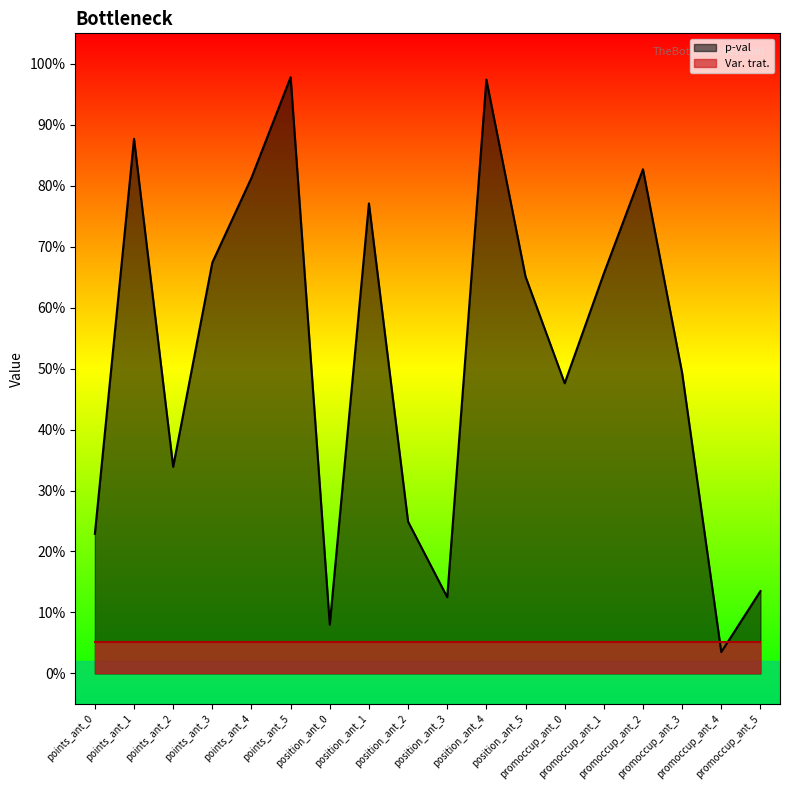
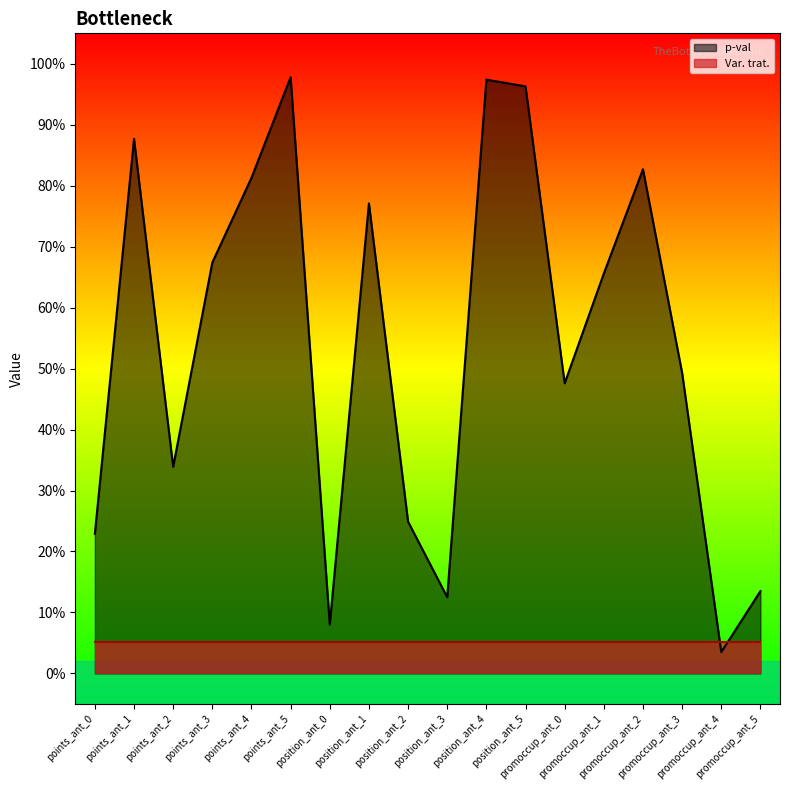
  {
    "p-val": {
      "points_ant_0": "23%",
      "points_ant_1": "88%",
      "points_ant_2": "34%",
      "points_ant_3": "67%",
      "points_ant_4": "81%",
      "points_ant_5": "98%",
      "position_ant_0": "8%",
      "position_ant_1": "77%",
      "position_ant_2": "25%",
      "position_ant_3": "13%",
      "position_ant_4": "97%",
-     "position_ant_5": "65%",
+     "position_ant_5": "96%",
      "promoccup_ant_0": "48%",
      "promoccup_ant_1": "66%",
      "promoccup_ant_2": "83%",
      "promoccup_ant_3": "49%",
      "promoccup_ant_4": "4%",
      "promoccup_ant_5": "14%"
    },
    "Var. trat.": {
      "points_ant_0": "5%",
      "points_ant_1": "5%",
      "points_ant_2": "5%",
      "points_ant_3": "5%",
      "points_ant_4": "5%",
      "points_ant_5": "5%",
      "position_ant_0": "5%",
      "position_ant_1": "5%",
      "position_ant_2": "5%",
      "position_ant_3": "5%",
      "position_ant_4": "5%",
      "position_ant_5": "5%",
      "promoccup_ant_0": "5%",
      "promoccup_ant_1": "5%",
      "promoccup_ant_2": "5%",
      "promoccup_ant_3": "5%",
      "promoccup_ant_4": "5%",
      "promoccup_ant_5": "5%"
    }
  }
